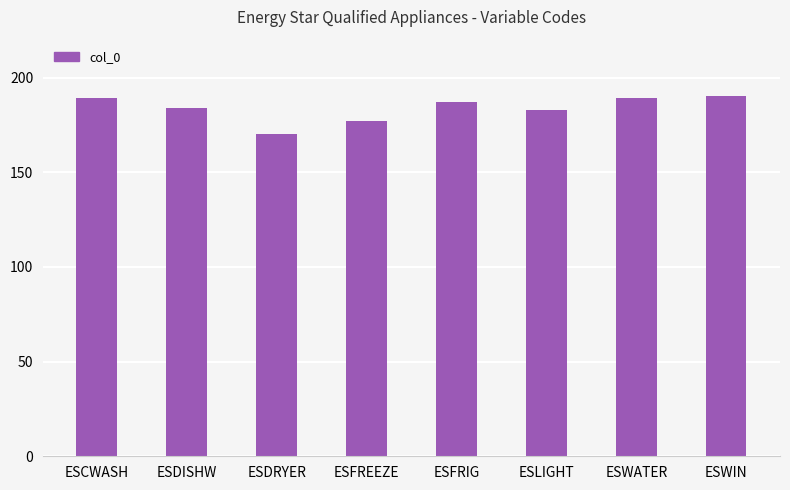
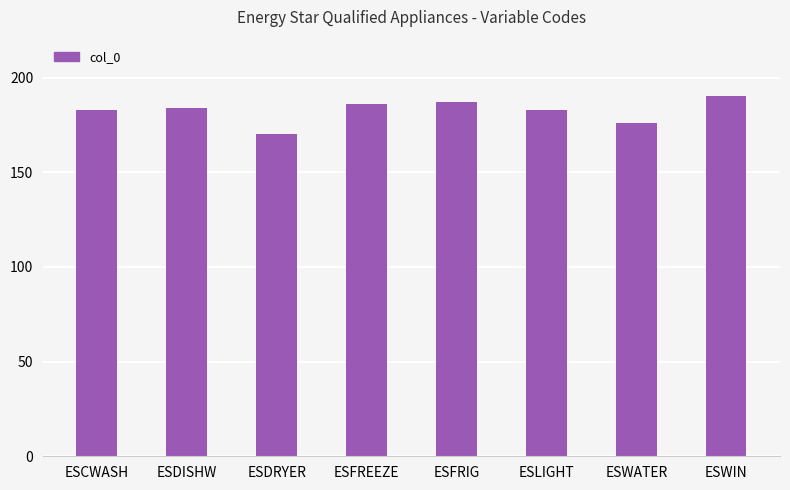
  {
-   "ESCWASH": 189,
+   "ESCWASH": 183,
    "ESDISHW": 184,
    "ESDRYER": 170,
-   "ESFREEZE": 177,
+   "ESFREEZE": 186,
    "ESFRIG": 187,
    "ESLIGHT": 183,
-   "ESWATER": 189,
+   "ESWATER": 176,
    "ESWIN": 190
  }
